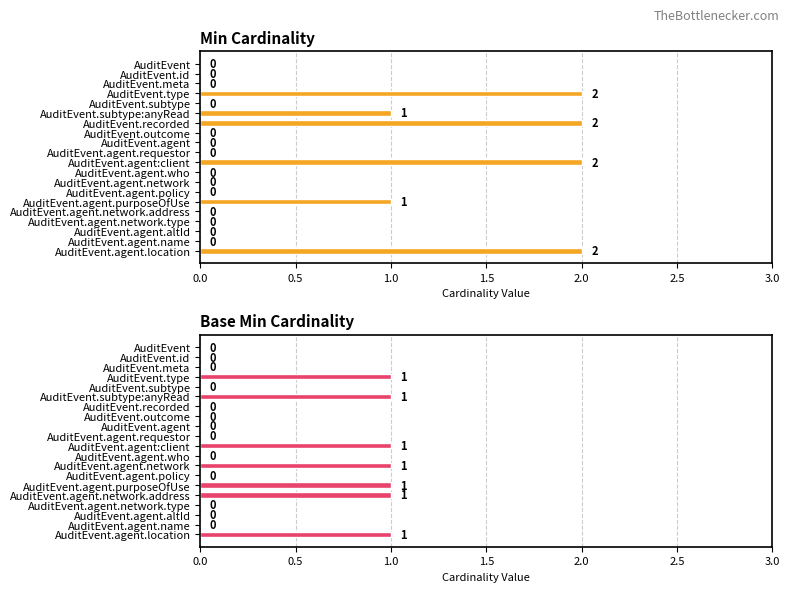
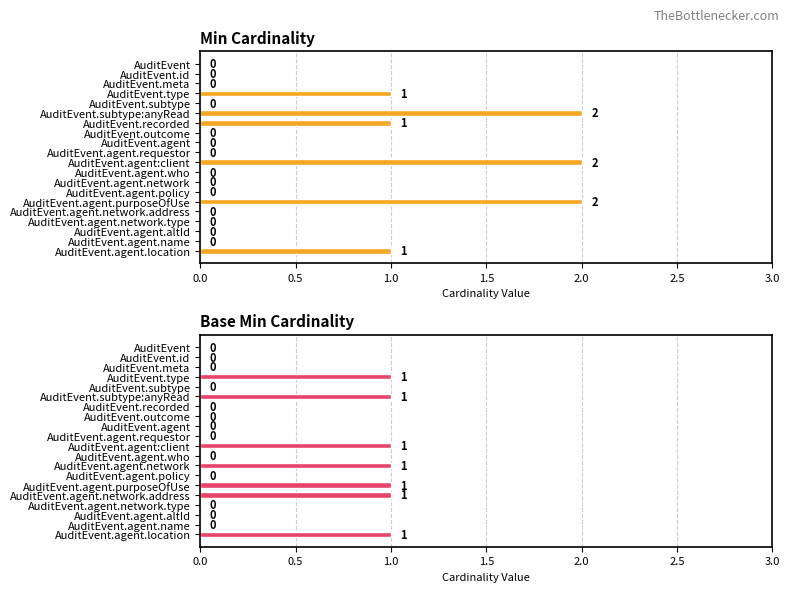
  {
    "Min Cardinality": {
-     "AuditEvent.type": 2,
+     "AuditEvent.type": 1,
      "AuditEvent.subtype": 0,
-     "AuditEvent.subtype:anyRead": 1,
-     "AuditEvent.recorded": 2,
+     "AuditEvent.subtype:anyRead": 2,
+     "AuditEvent.recorded": 1,
      "AuditEvent.agent:client": 2,
-     "AuditEvent.agent.purposeOfUse": 1,
-     "AuditEvent.agent.location": 2
+     "AuditEvent.agent.purposeOfUse": 2,
+     "AuditEvent.agent.location": 1
    },
    "Base Min Cardinality": {
      "AuditEvent.type": 1,
      "AuditEvent.subtype": 0,
      "AuditEvent.subtype:anyRead": 1,
      "AuditEvent.agent:client": 1,
      "AuditEvent.agent.who": 0,
      "AuditEvent.agent.network": 1,
      "AuditEvent.agent.policy": 0,
      "AuditEvent.agent.location": 1
    }
  }
